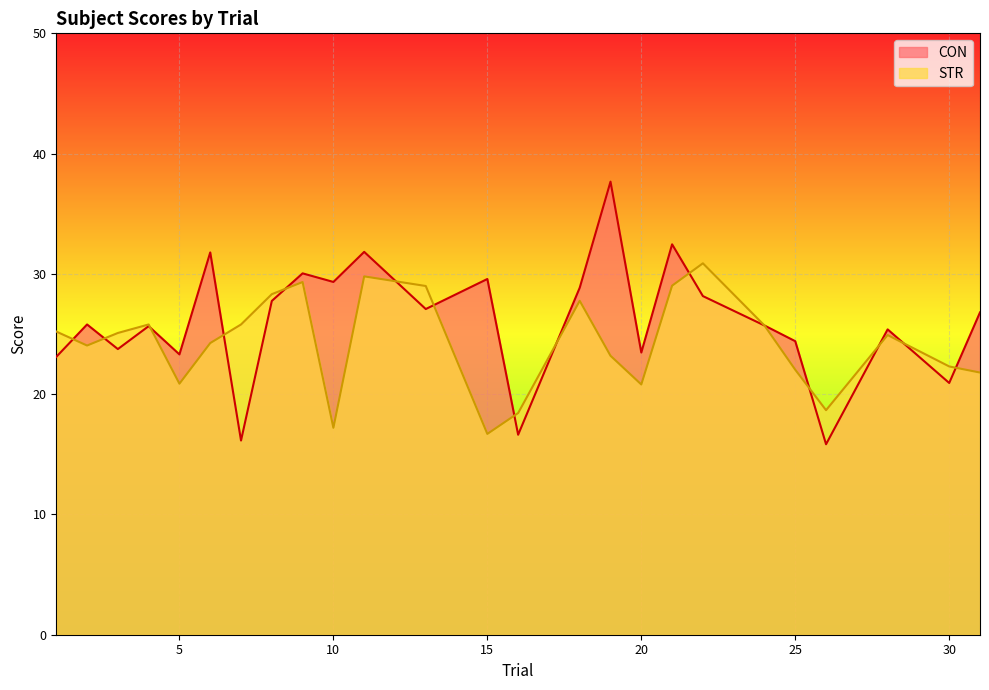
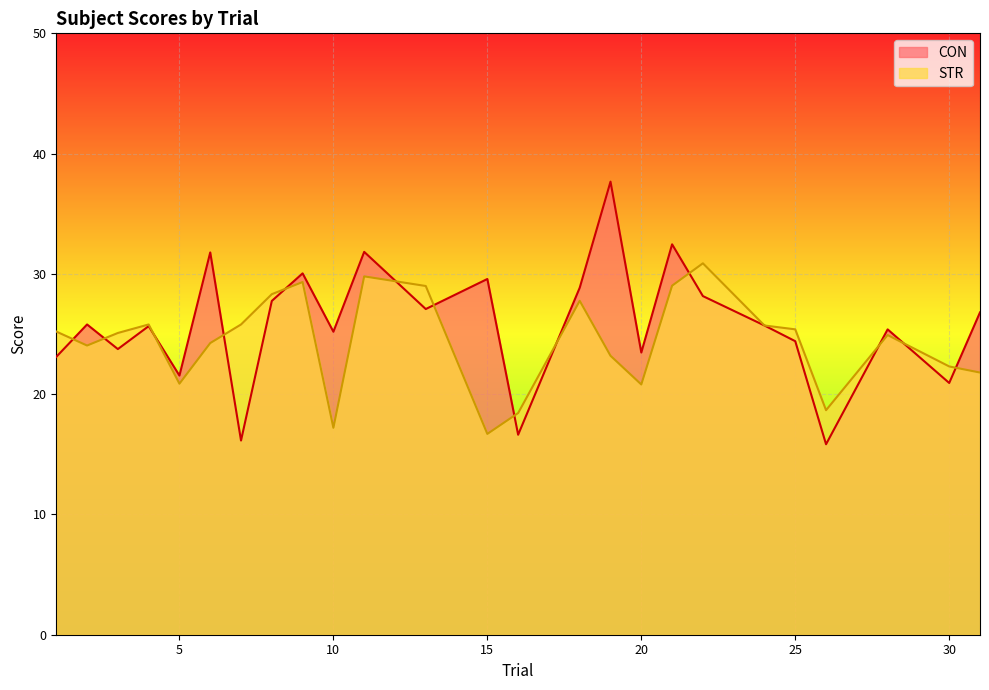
  {
    "CON": {
-     "5": 23.3,
-     "10": 29.3,
+     "5": 21.5,
+     "10": 25.2,
      "15": 29.6,
      "20": 23.5,
      "25": 24.4,
      "30": 20.9
    },
    "STR": {
      "5": 20.9,
      "10": 17.2,
      "15": 16.7,
      "20": 20.8,
-     "25": 22.0,
+     "25": 25.4,
      "30": 22.3
    }
  }
